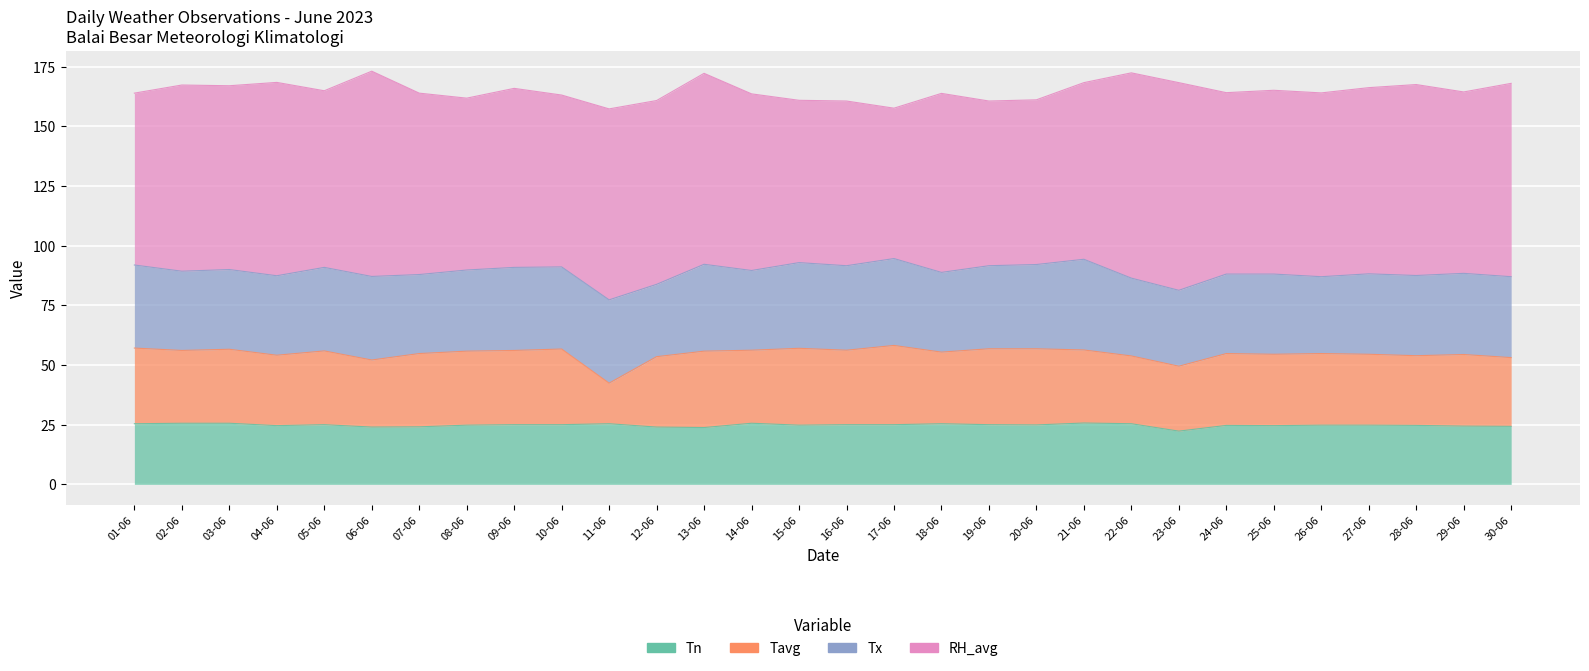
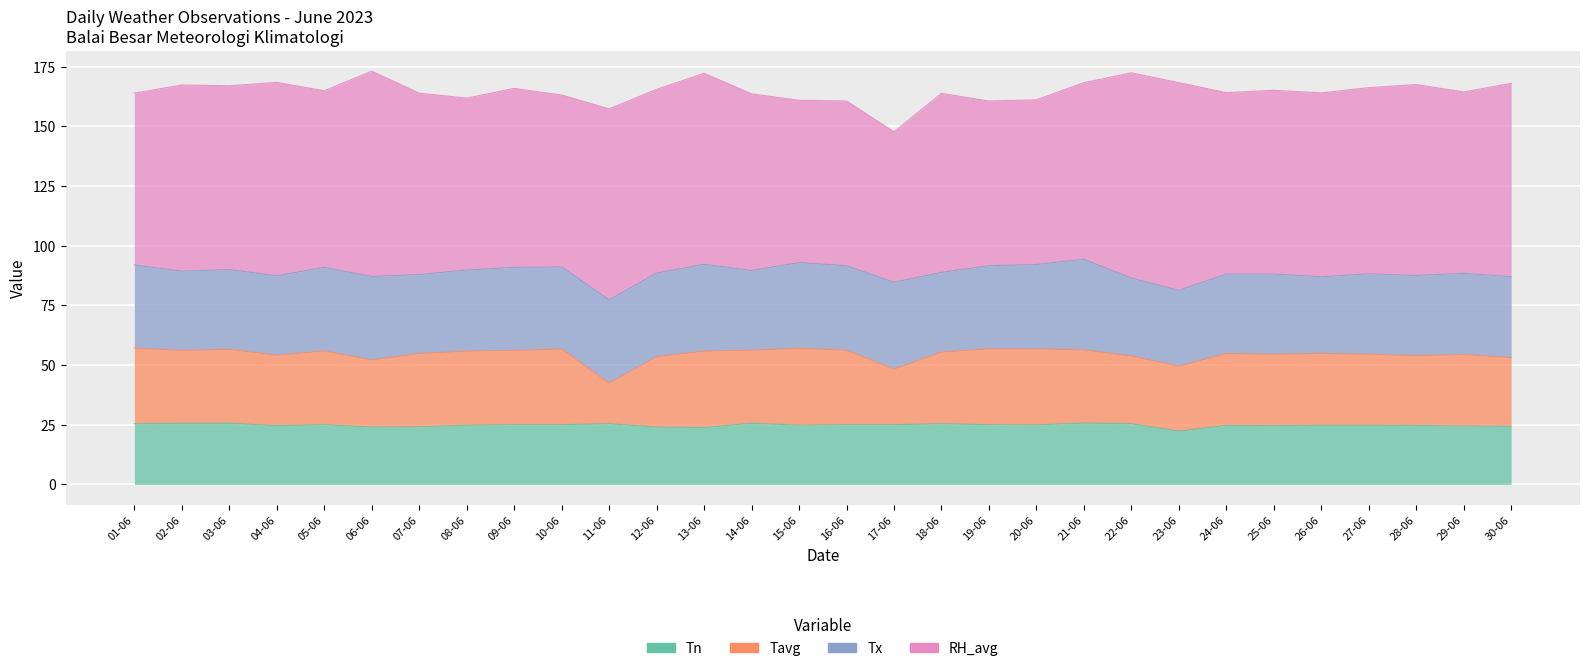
  {
    "Tn": {
      "01-06": 25,
      "02-06": 26,
      "03-06": 26,
      "04-06": 25,
      "05-06": 25,
      "06-06": 24,
      "07-06": 24,
      "08-06": 25,
      "09-06": 25,
      "10-06": 25,
      "11-06": 25,
      "12-06": 24,
      "13-06": 24,
      "14-06": 26,
      "15-06": 25,
      "16-06": 25,
      "17-06": 25,
      "18-06": 25,
      "19-06": 25,
      "20-06": 25,
      "21-06": 26,
      "22-06": 25,
      "23-06": 22,
      "24-06": 25,
      "25-06": 25,
      "26-06": 25,
      "27-06": 25,
      "28-06": 25,
      "29-06": 24,
      "30-06": 24
    },
    "Tavg": {
      "01-06": 32,
      "02-06": 31,
      "03-06": 31,
      "04-06": 30,
      "05-06": 31,
      "06-06": 28,
      "07-06": 31,
      "08-06": 31,
      "09-06": 31,
      "10-06": 32,
      "11-06": 17,
      "12-06": 30,
      "13-06": 32,
      "14-06": 31,
      "15-06": 32,
      "16-06": 31,
-     "17-06": 33,
+     "17-06": 23,
      "18-06": 30,
      "19-06": 32,
      "20-06": 32,
      "21-06": 31,
      "22-06": 28,
      "23-06": 27,
      "24-06": 30,
      "25-06": 30,
      "26-06": 30,
      "27-06": 30,
      "28-06": 29,
      "29-06": 30,
      "30-06": 29
    },
    "Tx": {
      "01-06": 35,
      "02-06": 33,
      "03-06": 33,
      "04-06": 33,
      "05-06": 35,
      "06-06": 35,
      "07-06": 33,
      "08-06": 34,
      "09-06": 35,
      "10-06": 34,
      "11-06": 35,
-     "12-06": 30,
+     "12-06": 35,
      "13-06": 36,
      "14-06": 33,
      "15-06": 36,
      "16-06": 35,
      "17-06": 36,
      "18-06": 33,
      "19-06": 35,
      "20-06": 35,
      "21-06": 38,
      "22-06": 33,
      "23-06": 32,
      "24-06": 33,
      "25-06": 34,
      "26-06": 32,
      "27-06": 34,
      "28-06": 34,
      "29-06": 34,
      "30-06": 34
    },
    "RH_avg": {
      "01-06": 72,
      "02-06": 78,
      "03-06": 77,
      "04-06": 81,
      "05-06": 74,
      "06-06": 86,
      "07-06": 76,
      "08-06": 72,
      "09-06": 75,
      "10-06": 72,
      "11-06": 80,
      "12-06": 77,
      "13-06": 80,
      "14-06": 74,
      "15-06": 68,
      "16-06": 69,
      "17-06": 63,
      "18-06": 75,
      "19-06": 69,
      "20-06": 69,
      "21-06": 74,
      "22-06": 86,
      "23-06": 87,
      "24-06": 76,
      "25-06": 77,
      "26-06": 77,
      "27-06": 78,
      "28-06": 80,
      "29-06": 76,
      "30-06": 81
    }
  }
